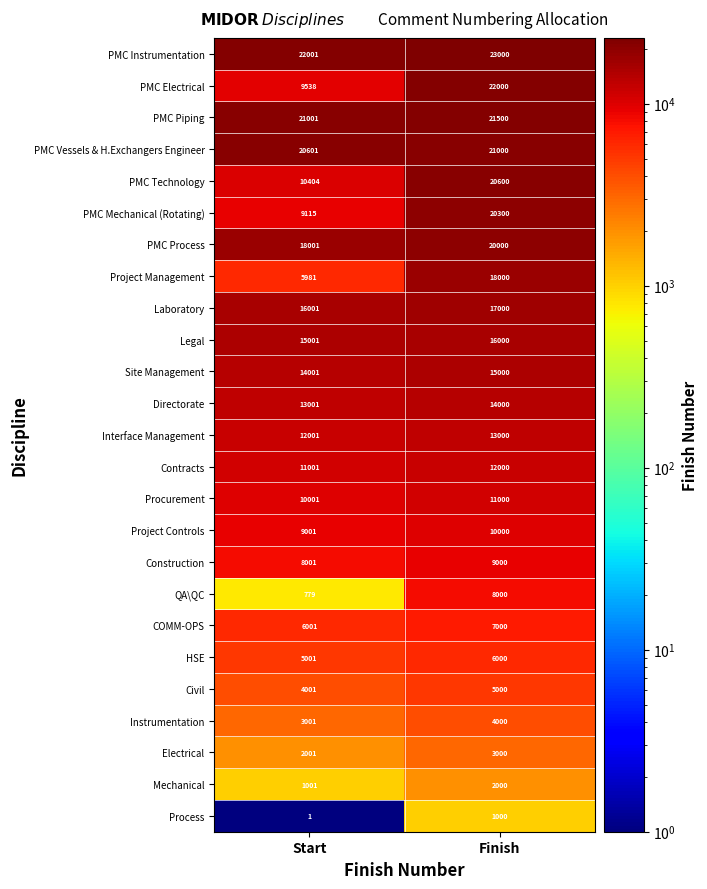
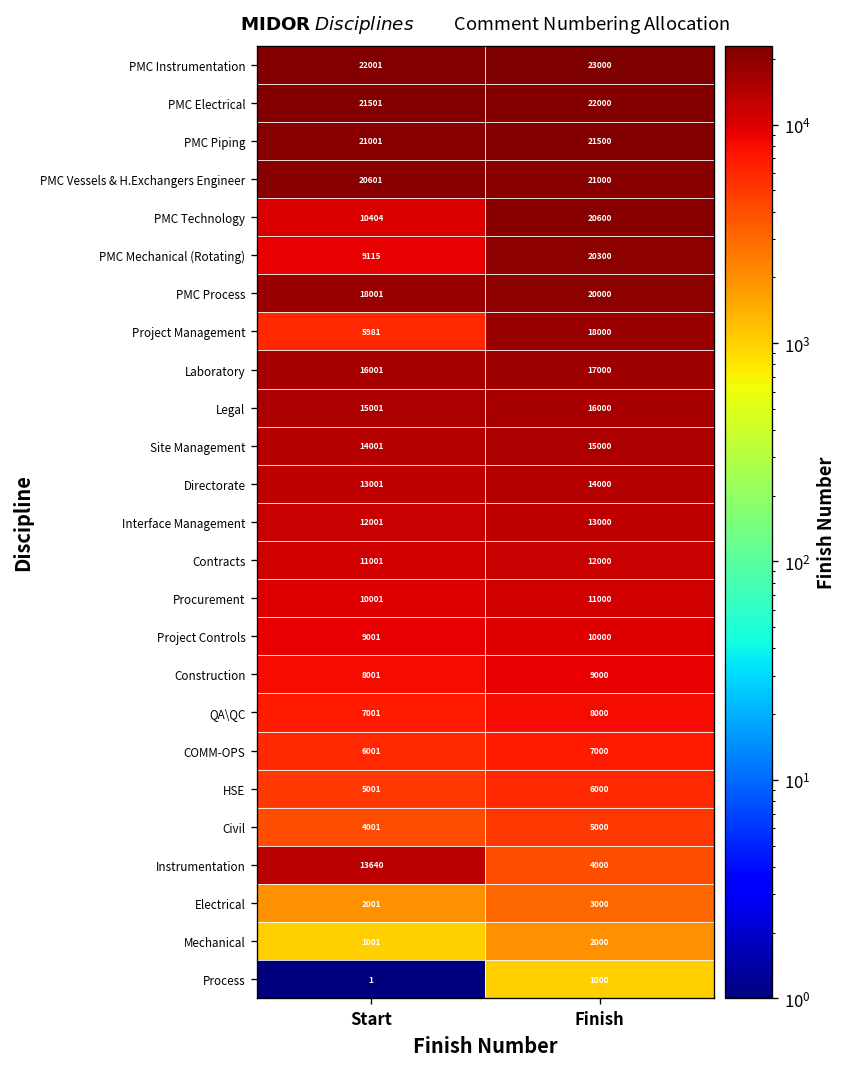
  {
    "PMC Instrumentation": {
      "Start": 22001,
      "Finish": 23000
    },
    "PMC Electrical": {
-     "Start": 9538,
+     "Start": 21501,
      "Finish": 22000
    },
    "PMC Piping": {
      "Start": 21001,
      "Finish": 21500
    },
    "PMC Vessels & H.Exchangers Engineer": {
      "Start": 20601,
      "Finish": 21000
    },
    "PMC Technology": {
      "Start": 10404,
      "Finish": 20600
    },
    "PMC Mechanical (Rotating)": {
      "Start": 9115,
      "Finish": 20300
    },
    "PMC Process": {
      "Start": 18001,
      "Finish": 20000
    },
    "Project Management": {
      "Start": 5981,
      "Finish": 18000
    },
    "Laboratory": {
      "Start": 16001,
      "Finish": 17000
    },
    "Legal": {
      "Start": 15001,
      "Finish": 16000
    },
    "Site Management": {
      "Start": 14001,
      "Finish": 15000
    },
    "Directorate": {
      "Start": 13001,
      "Finish": 14000
    },
    "Interface Management": {
      "Start": 12001,
      "Finish": 13000
    },
    "Contracts": {
      "Start": 11001,
      "Finish": 12000
    },
    "Procurement": {
      "Start": 10001,
      "Finish": 11000
    },
    "Project Controls": {
      "Start": 9001,
      "Finish": 10000
    },
    "Construction": {
      "Start": 8001,
      "Finish": 9000
    },
    "QA\\QC": {
-     "Start": 779,
+     "Start": 7001,
      "Finish": 8000
    },
    "COMM-OPS": {
      "Start": 6001,
      "Finish": 7000
    },
    "HSE": {
      "Start": 5001,
      "Finish": 6000
    },
    "Civil": {
      "Start": 4001,
      "Finish": 5000
    },
    "Instrumentation": {
-     "Start": 3001,
+     "Start": 13640,
      "Finish": 4000
    },
    "Electrical": {
      "Start": 2001,
      "Finish": 3000
    },
    "Mechanical": {
      "Start": 1001,
      "Finish": 2000
    },
    "Process": {
      "Start": 1,
      "Finish": 1000
    }
  }
